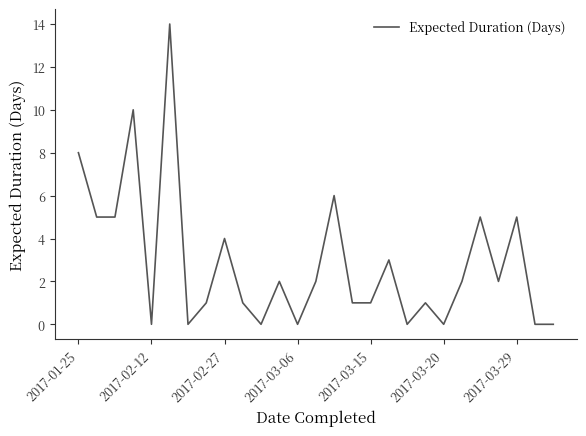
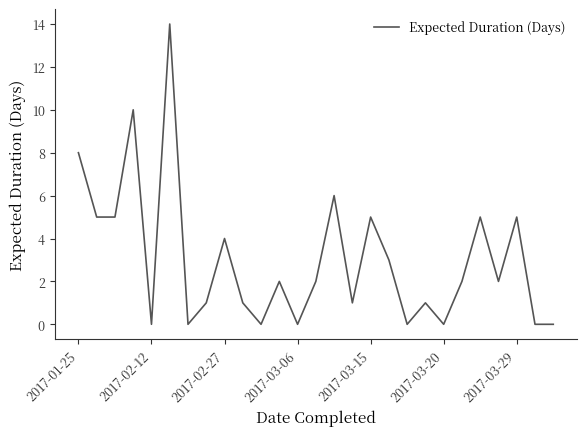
  {
    "2017-01-25": 8,
    "2017-02-27": 4,
-   "2017-03-15": 1,
+   "2017-03-15": 5,
    "2017-03-29": 5
  }
